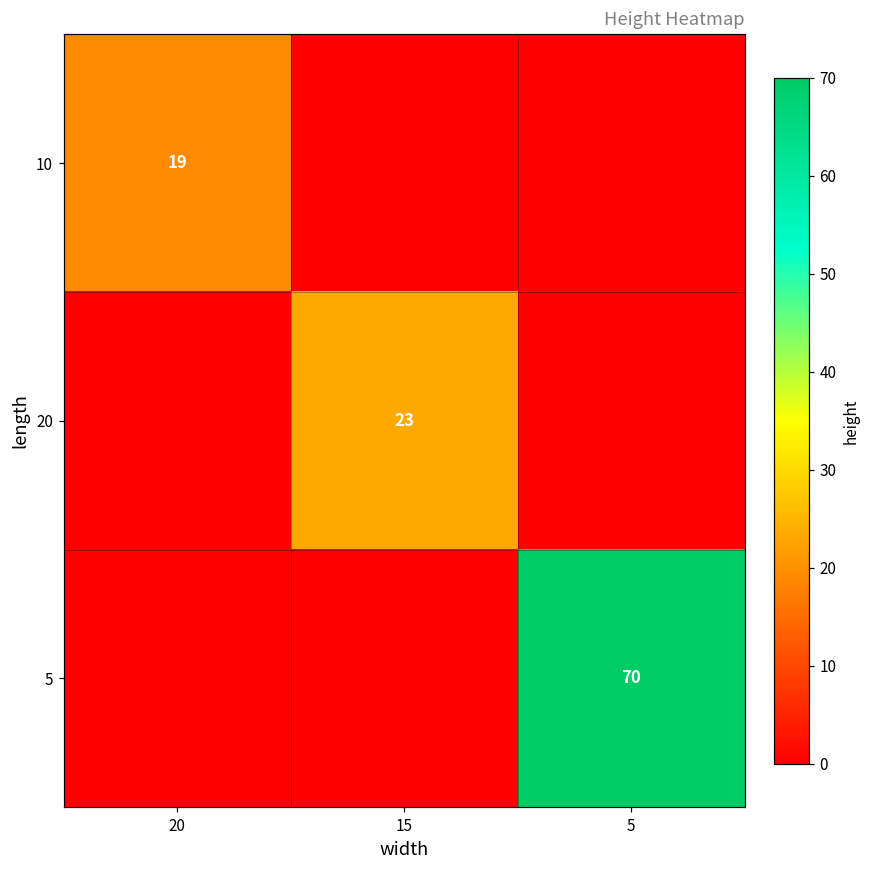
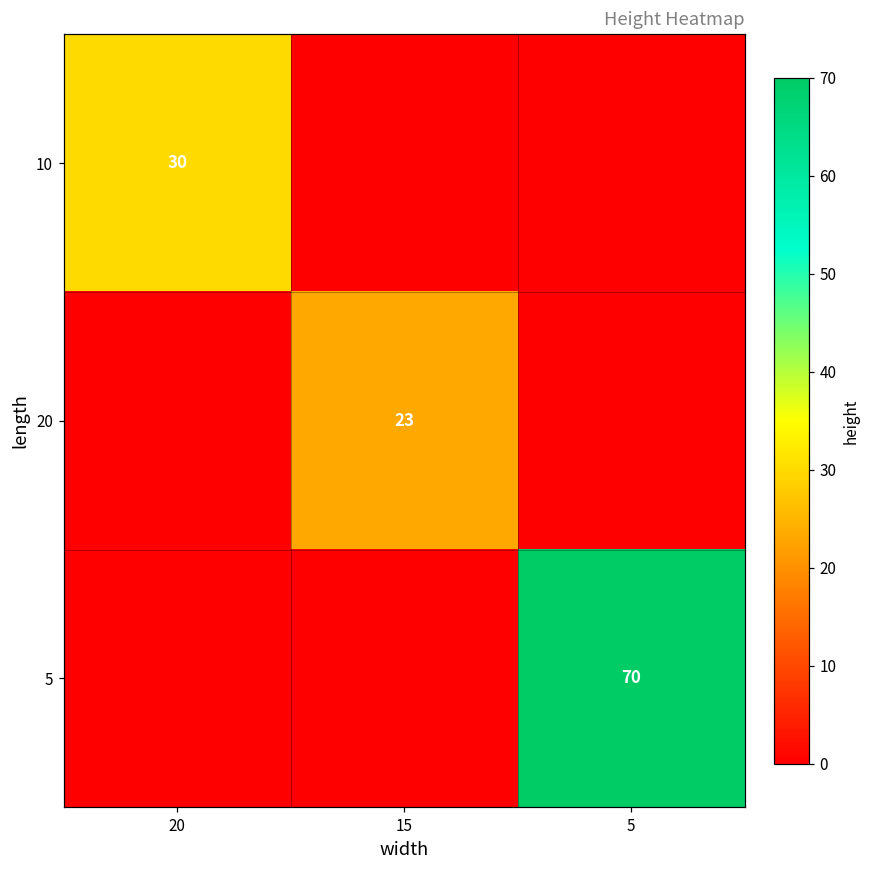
  {
    "10": {
-     "20": 19
+     "20": 30
    },
    "20": {
      "15": 23
    },
    "5": {
      "5": 70
    }
  }
